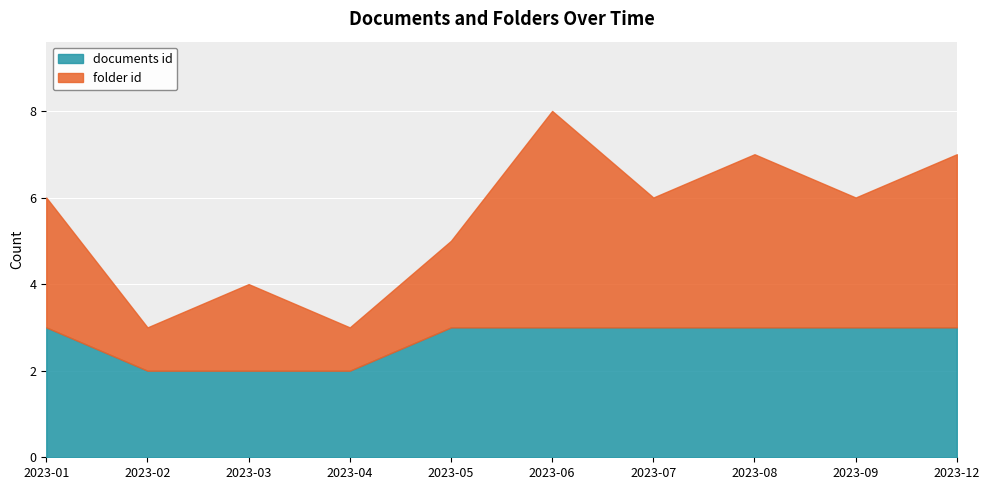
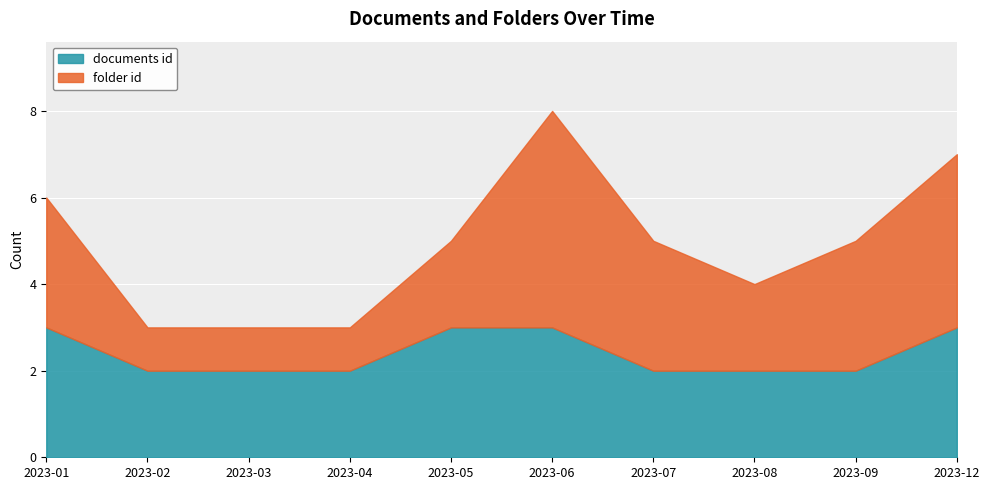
  {
    "documents id": {
      "2023-01": 3,
      "2023-02": 2,
      "2023-03": 2,
      "2023-04": 2,
      "2023-05": 3,
      "2023-06": 3,
-     "2023-07": 3,
-     "2023-08": 3,
-     "2023-09": 3,
+     "2023-07": 2,
+     "2023-08": 2,
+     "2023-09": 2,
      "2023-12": 3
    },
    "folder id": {
      "2023-01": 3,
      "2023-02": 1,
-     "2023-03": 2,
+     "2023-03": 1,
      "2023-04": 1,
      "2023-05": 2,
      "2023-06": 5,
      "2023-07": 3,
-     "2023-08": 4,
+     "2023-08": 2,
      "2023-09": 3,
      "2023-12": 4
    }
  }
